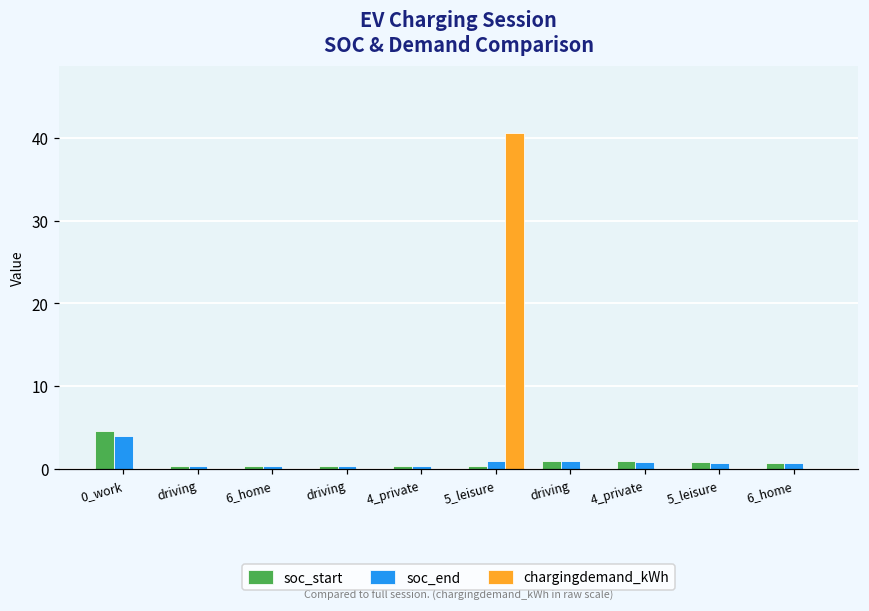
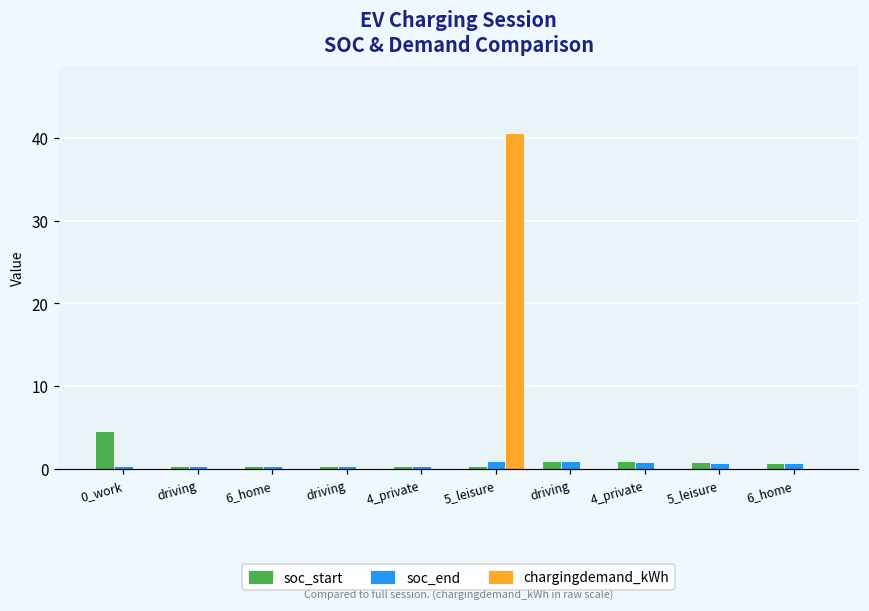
  {
    "soc_start": {
      "0_work": 5
    },
    "soc_end": {
-     "0_work": 4
+     "0_work": 0
    },
    "chargingdemand_kWh": {
      "0_work": 0
    }
  }
